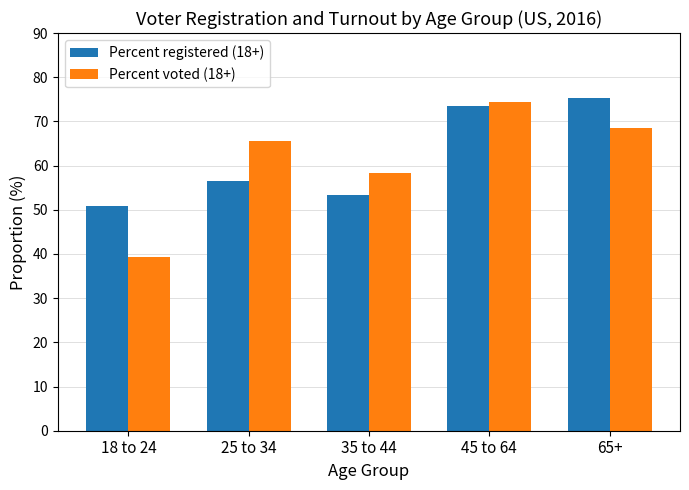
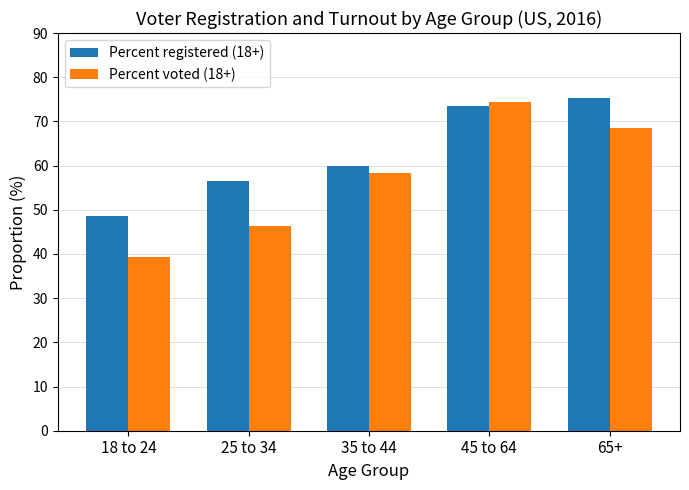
  {
    "Percent registered (18+)": {
-     "18 to 24": 51,
+     "18 to 24": 49,
      "25 to 34": 56,
-     "35 to 44": 53,
+     "35 to 44": 60,
      "45 to 64": 74,
      "65+": 75
    },
    "Percent voted (18+)": {
      "18 to 24": 39,
-     "25 to 34": 66,
+     "25 to 34": 46,
      "35 to 44": 58,
      "45 to 64": 74,
      "65+": 68
    }
  }
